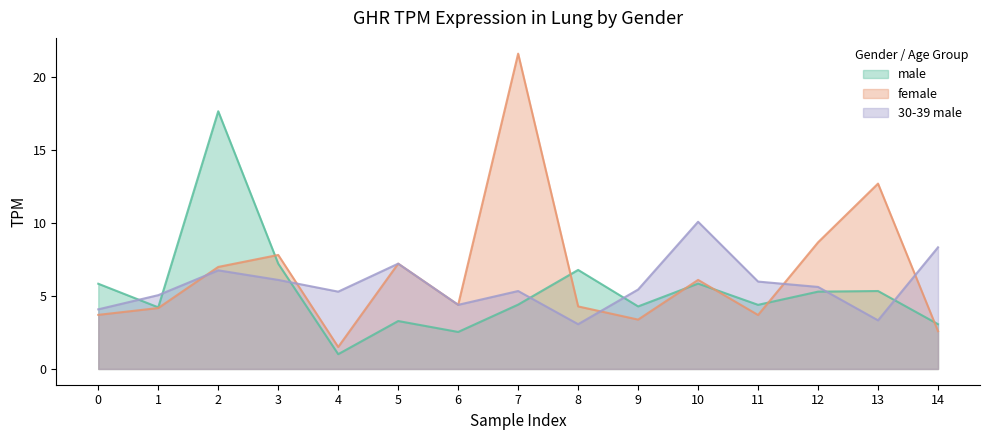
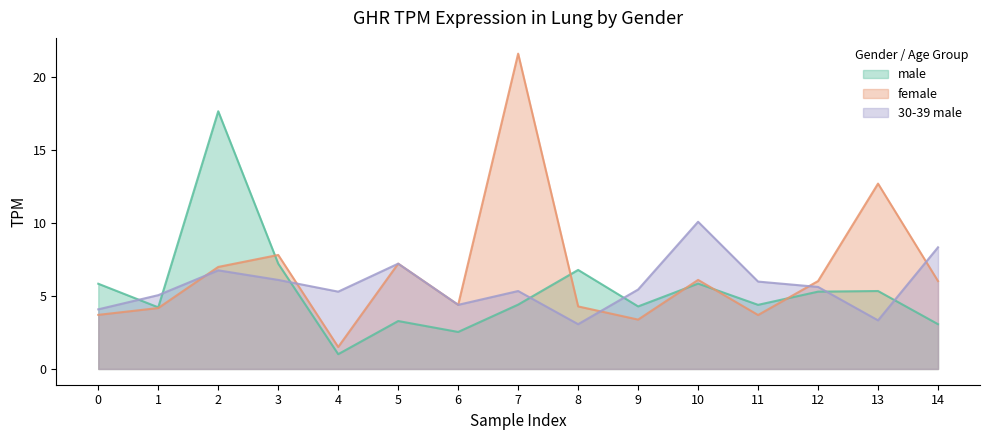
  {
    "female": {
      "0": 3.7,
      "2": 7.0,
      "3": 7.8,
      "4": 1.5,
      "7": 21.6,
      "8": 4.3,
      "9": 3.4,
      "10": 6.1,
      "11": 3.7,
-     "12": 8.7,
+     "12": 6.0,
      "13": 12.7,
-     "14": 2.6
+     "14": 6.0
    }
  }
